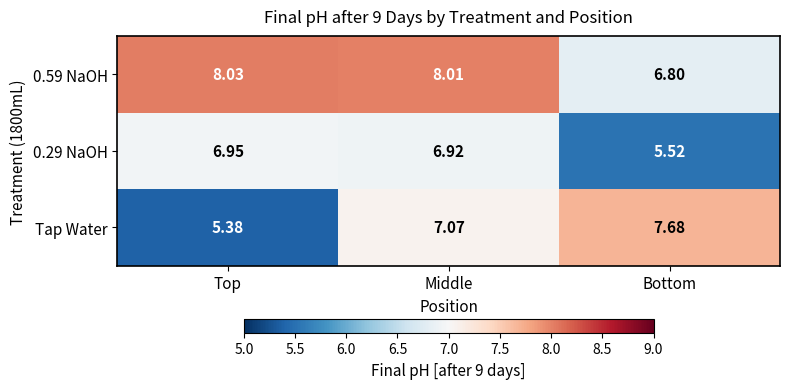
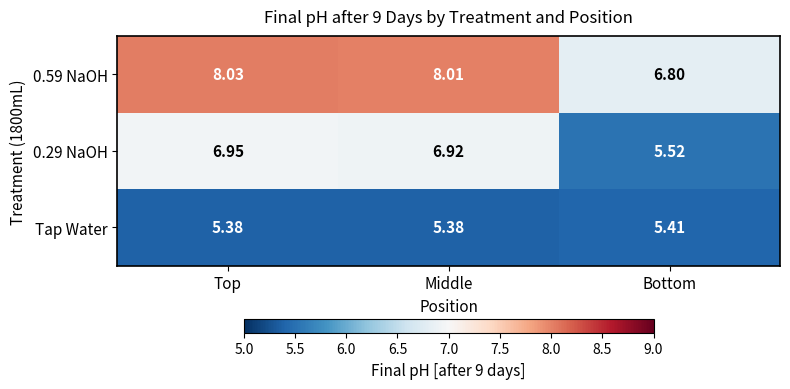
  {
    "0.59 NaOH": {
      "Top": 8.03,
      "Middle": 8.01,
      "Bottom": 6.80
    },
    "0.29 NaOH": {
      "Top": 6.95,
      "Middle": 6.92,
      "Bottom": 5.52
    },
    "Tap Water": {
      "Top": 5.38,
-     "Middle": 7.07,
-     "Bottom": 7.68
+     "Middle": 5.38,
+     "Bottom": 5.41
    }
  }
